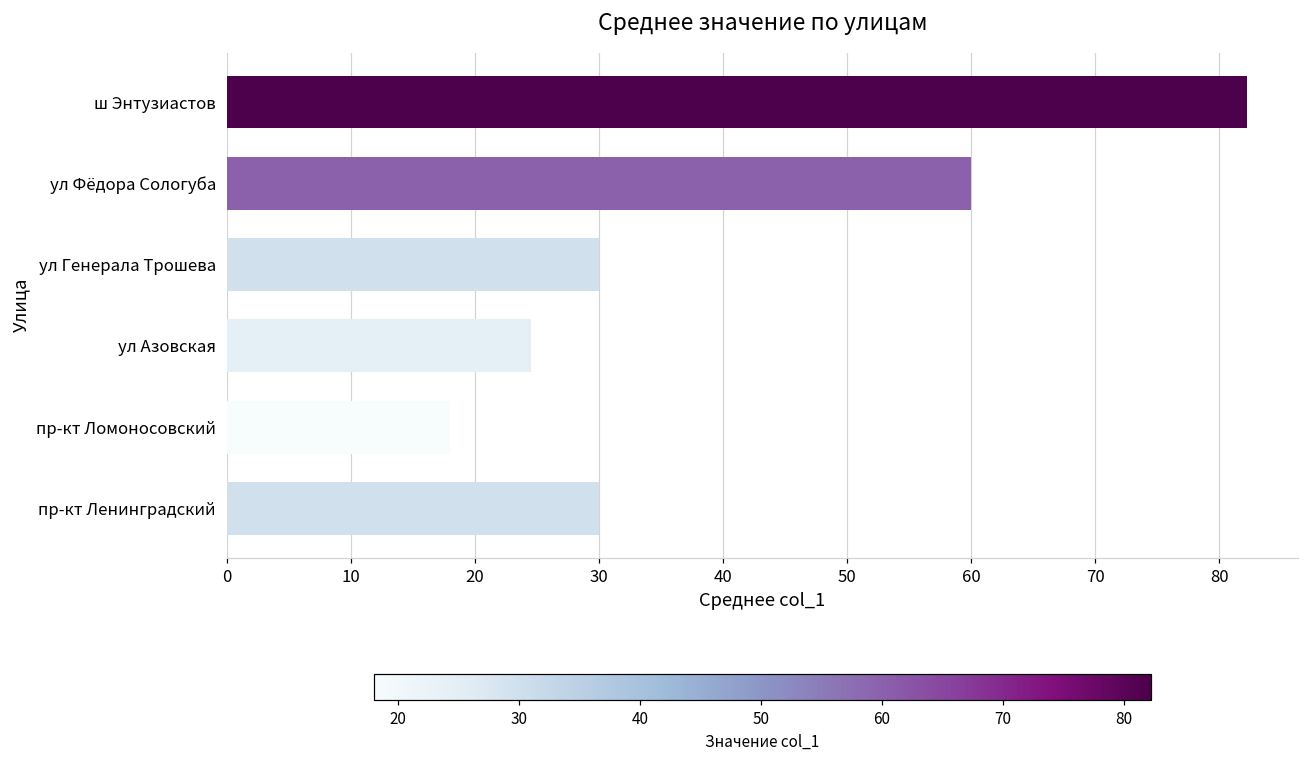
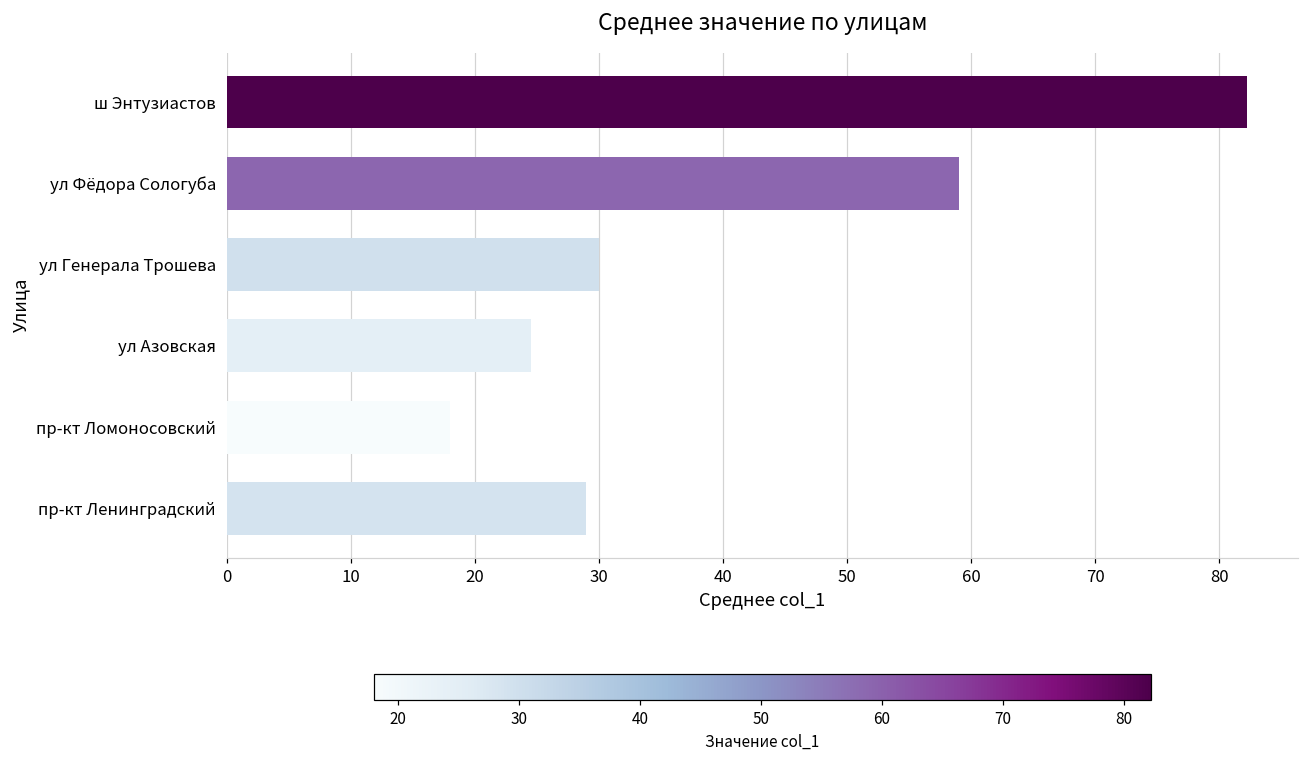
  {
    "ш Энтузиастов": 82.3,
-   "ул Фёдора Сологуба": 60,
+   "ул Фёдора Сологуба": 59,
    "ул Генерала Трошева": 30,
    "ул Азовская": 24.6,
    "пр-кт Ломоносовский": 18,
-   "пр-кт Ленинградский": 30
+   "пр-кт Ленинградский": 29
  }
